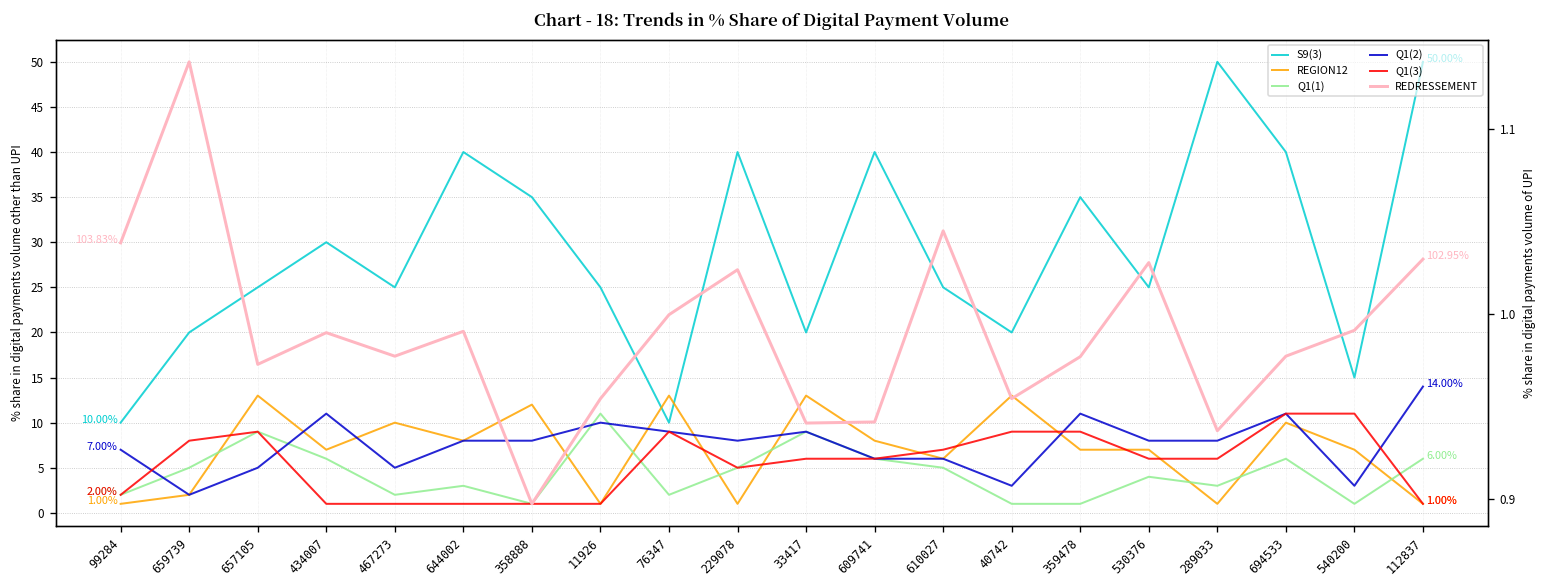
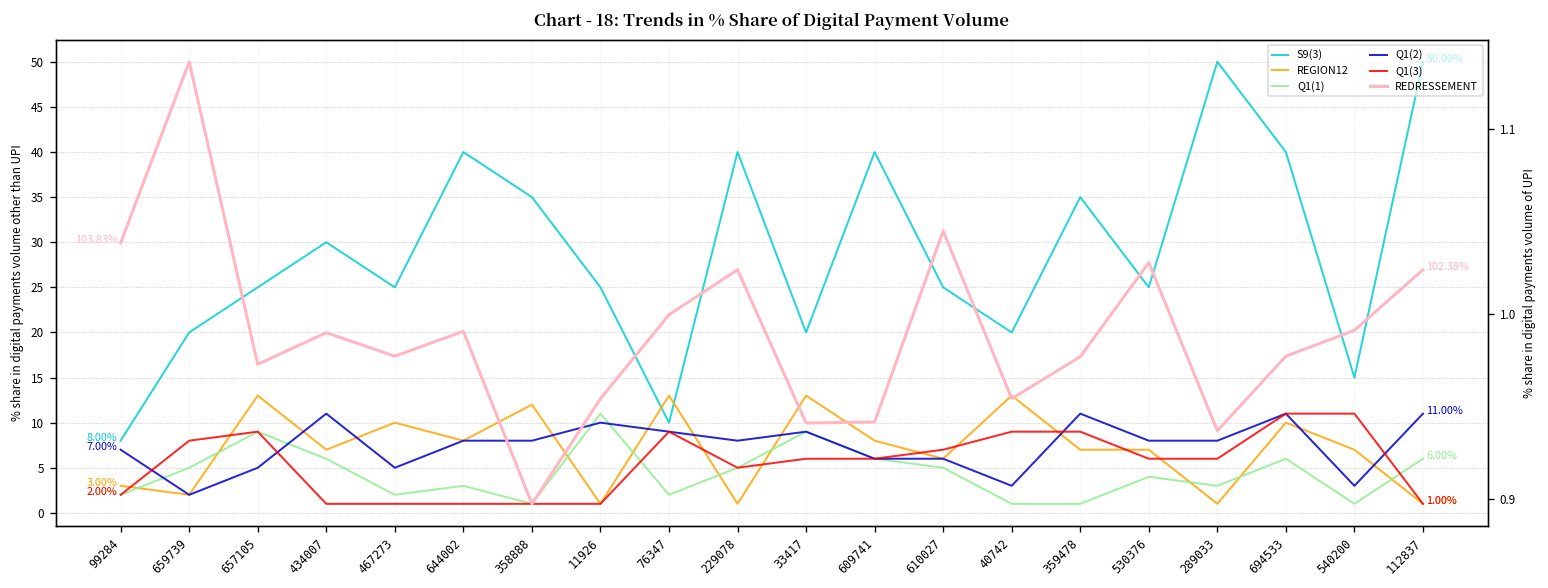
  {
    "S9(3)": {
-     "99284": "10.00%"
+     "99284": "8.00%"
    },
    "REGION12": {
-     "99284": "1.00%"
+     "99284": "3.00%"
    },
    "Q1(1)": {
      "112837": "6.00%"
    },
    "Q1(2)": {
      "99284": "7.00%",
-     "112837": "14.00%"
+     "112837": "11.00%"
    },
    "REDRESSEMENT": {
      "99284": "103.83%",
-     "112837": "102.95%"
+     "112837": "102.38%"
    }
  }
